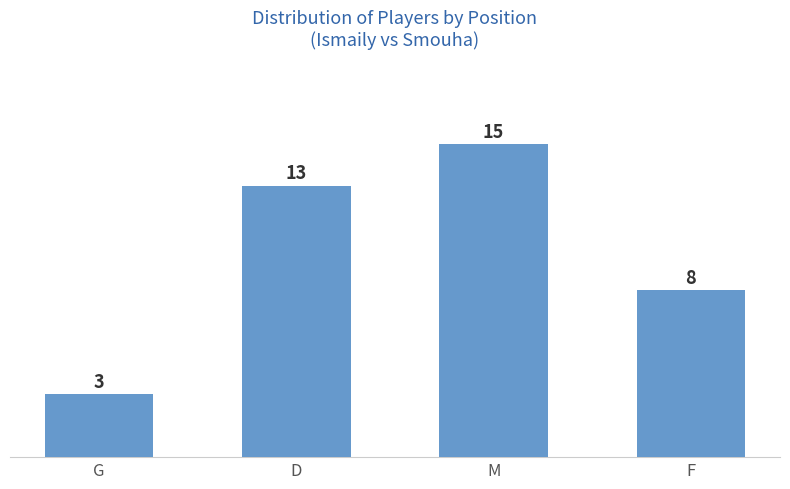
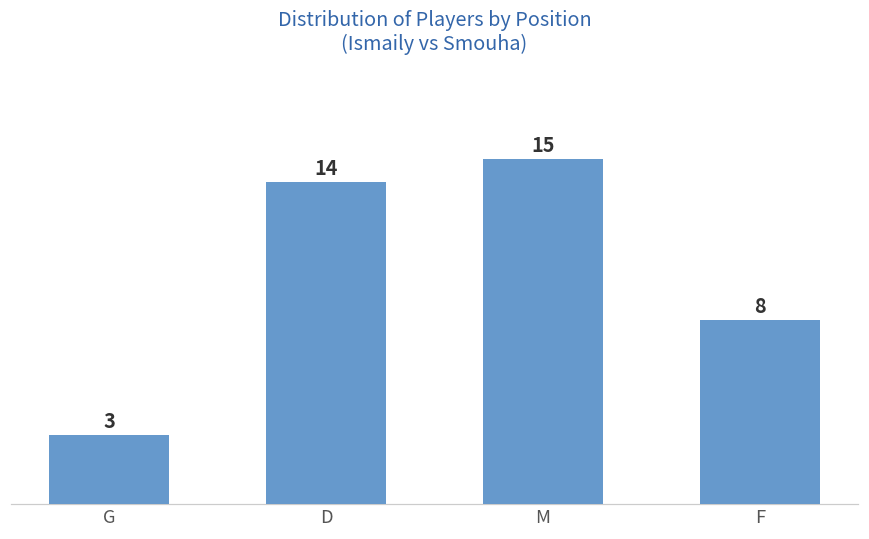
  {
    "G": 3,
-   "D": 13,
+   "D": 14,
    "M": 15,
    "F": 8
  }
